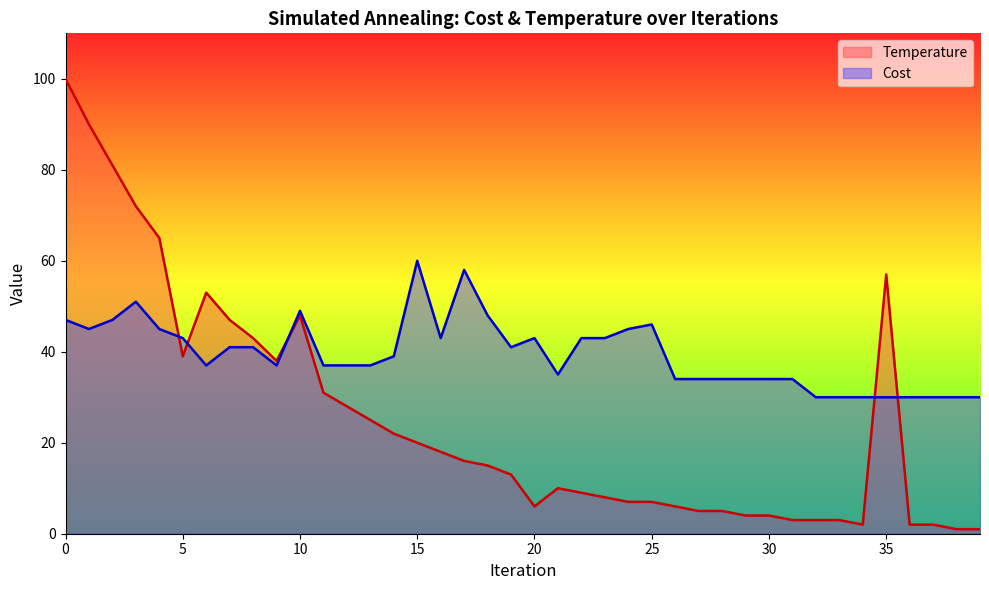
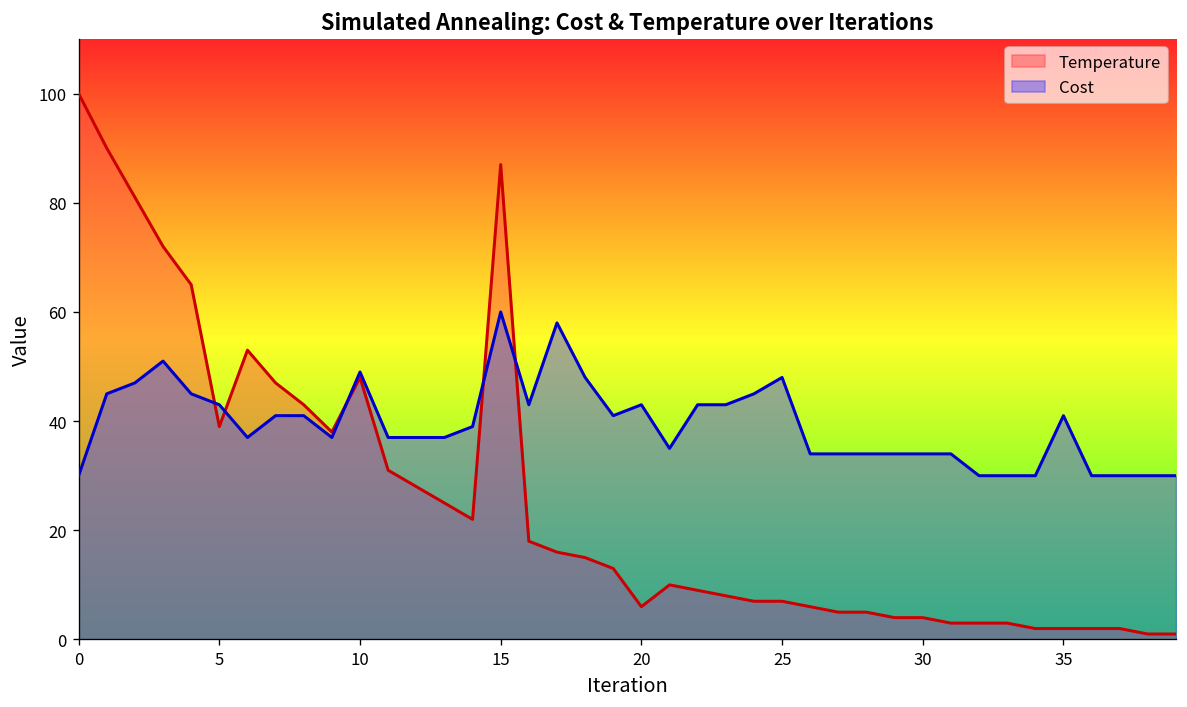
  {
    "Temperature": {
      "0": 100,
      "5": 39,
      "10": 48,
-     "15": 20,
+     "15": 87,
      "20": 6,
      "25": 7,
      "30": 4,
-     "35": 57
+     "35": 2
    },
    "Cost": {
-     "0": 47,
+     "0": 30,
      "5": 43,
      "10": 49,
      "15": 60,
      "20": 43,
-     "25": 46,
+     "25": 48,
      "30": 34,
-     "35": 30
+     "35": 41
    }
  }
